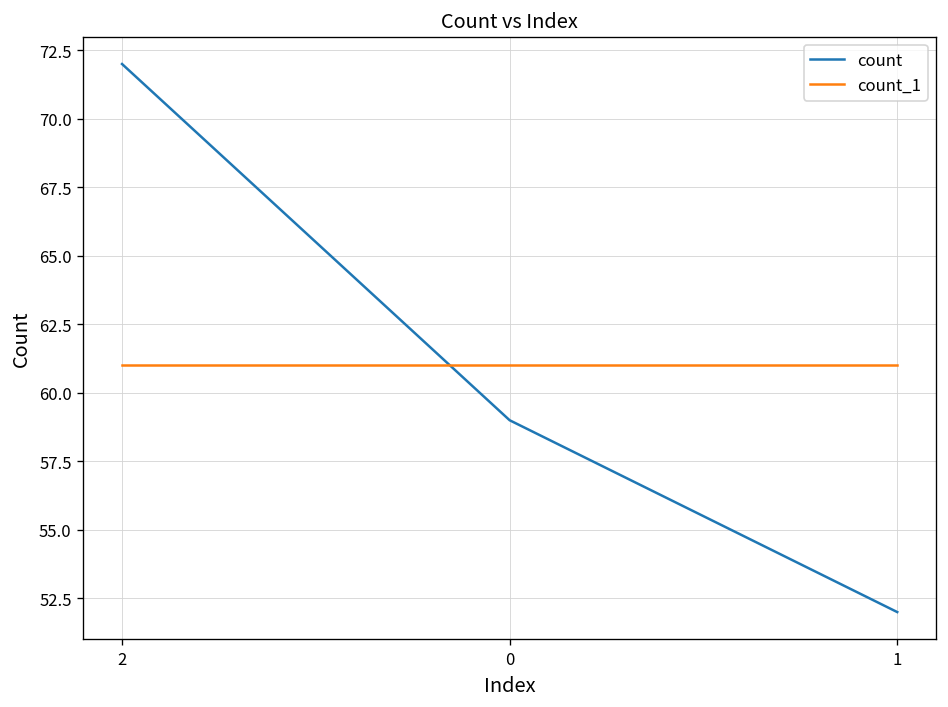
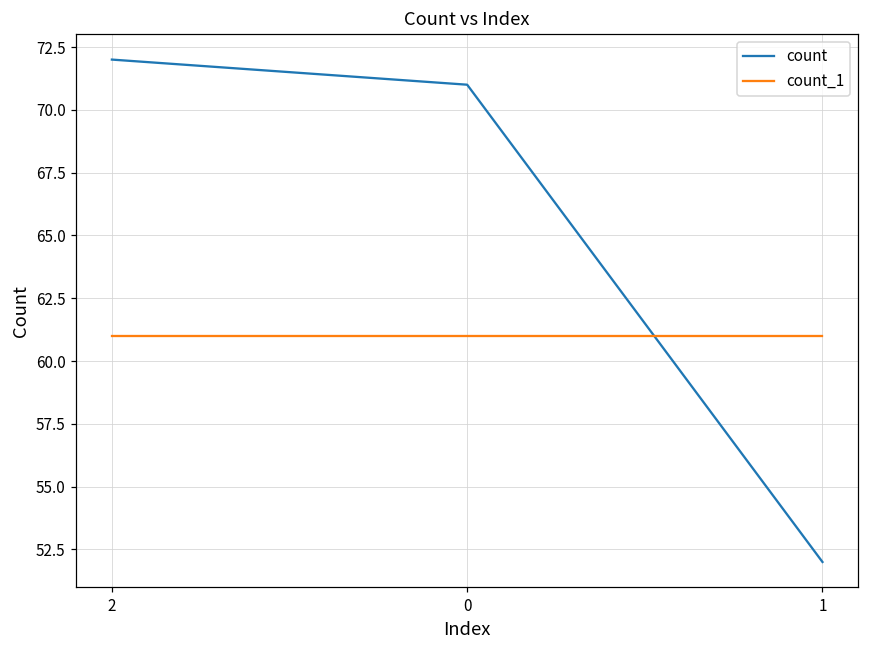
  {
    "count": {
      "2": 72,
-     "0": 59,
+     "0": 71,
      "1": 52
    },
    "count_1": {
      "2": 61,
      "0": 61,
      "1": 61
    }
  }
